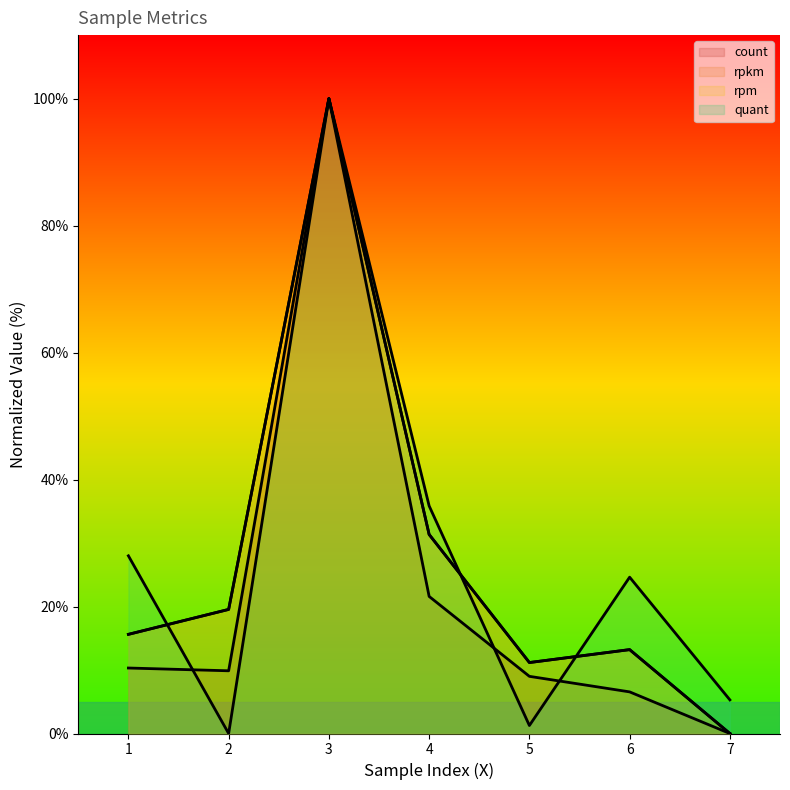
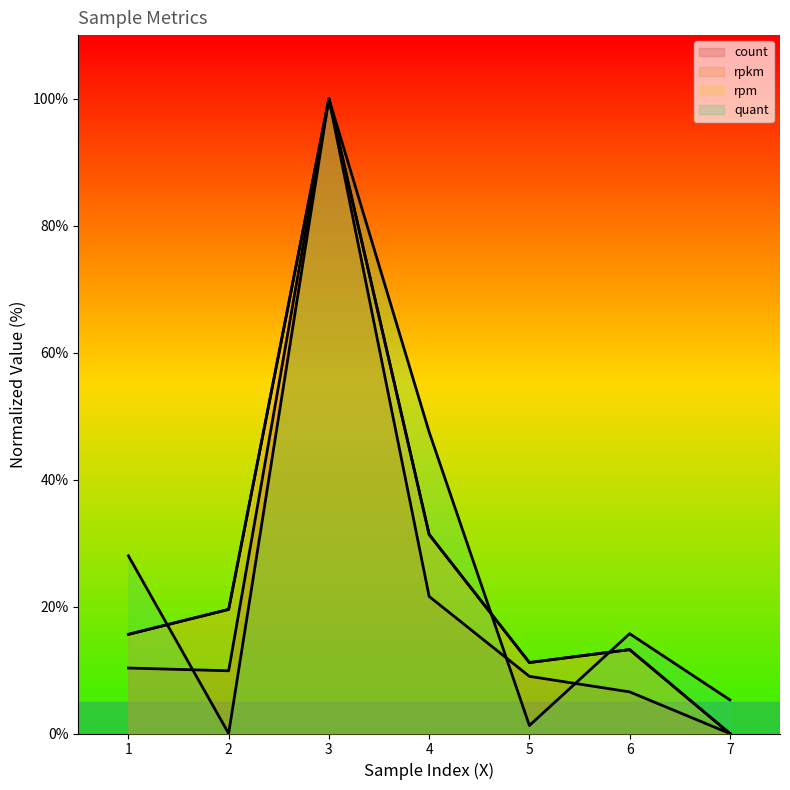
  {
    "quant": {
      "1": "28%",
-     "4": "36%",
-     "6": "25%",
+     "4": "47%",
+     "6": "16%",
      "7": "5%"
    }
  }
